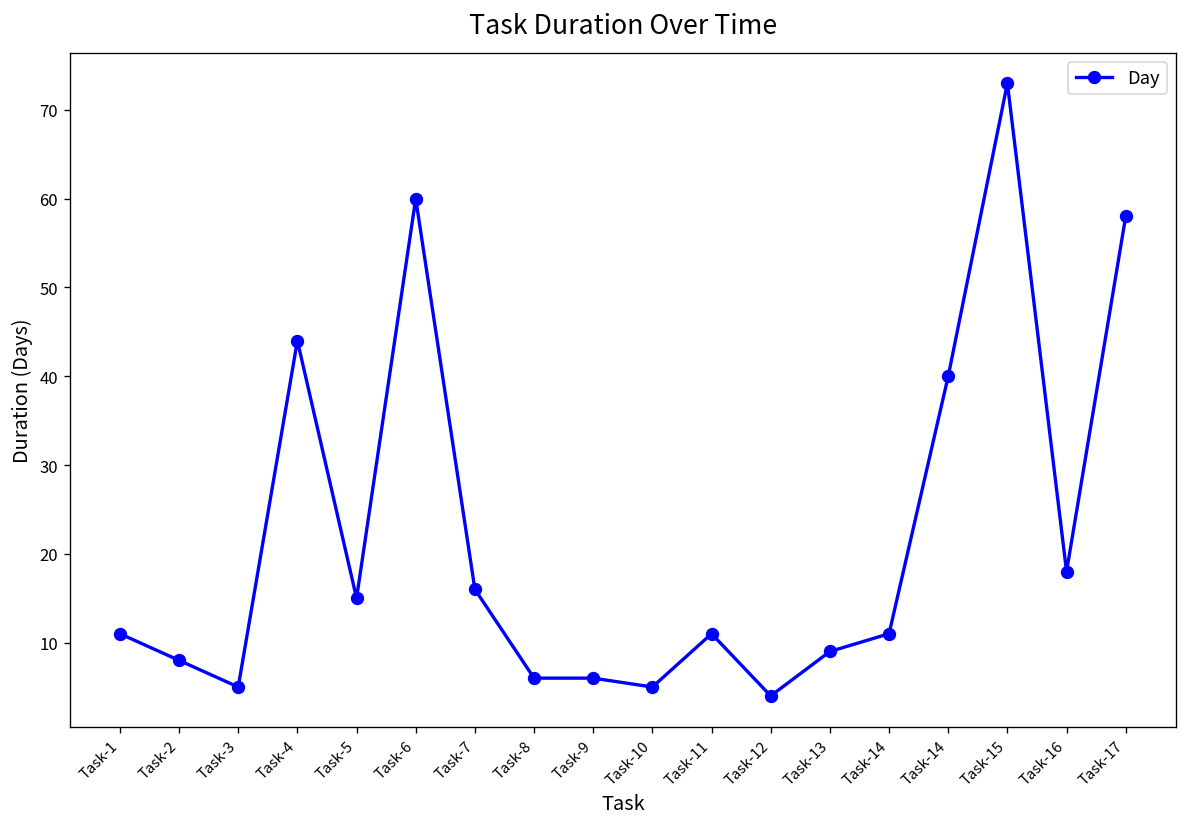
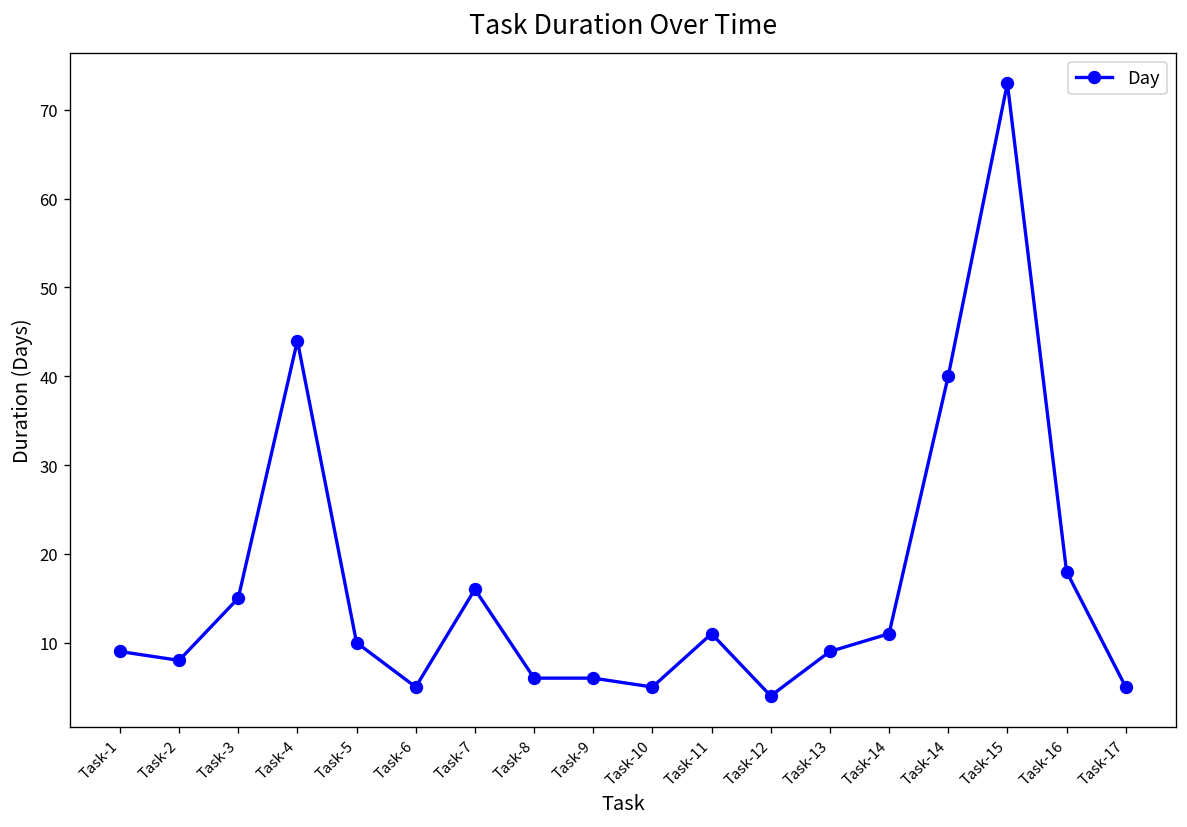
  {
-   "Task-1": 11,
+   "Task-1": 9,
    "Task-2": 8,
-   "Task-3": 5,
+   "Task-3": 15,
    "Task-4": 44,
-   "Task-5": 15,
-   "Task-6": 60,
+   "Task-5": 10,
+   "Task-6": 5,
    "Task-7": 16,
    "Task-8": 6,
    "Task-9": 6,
    "Task-10": 5,
    "Task-11": 11,
    "Task-12": 4,
    "Task-13": 9,
    "Task-15": 73,
    "Task-16": 18,
-   "Task-17": 58
+   "Task-17": 5
  }
